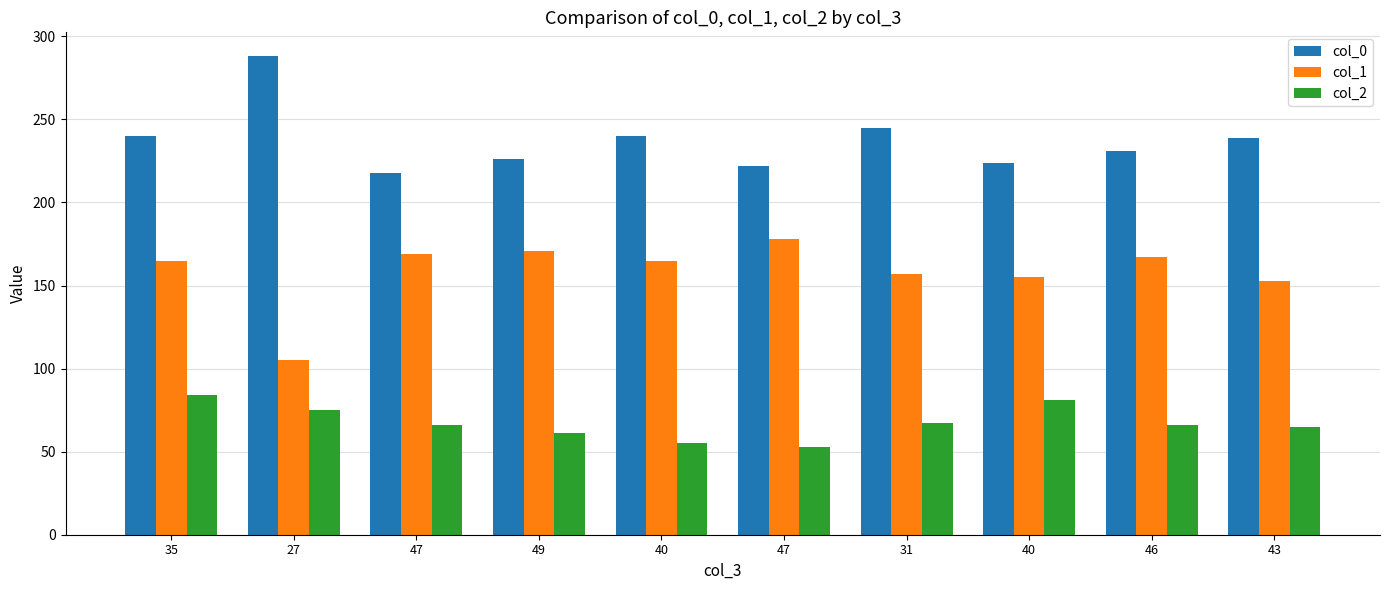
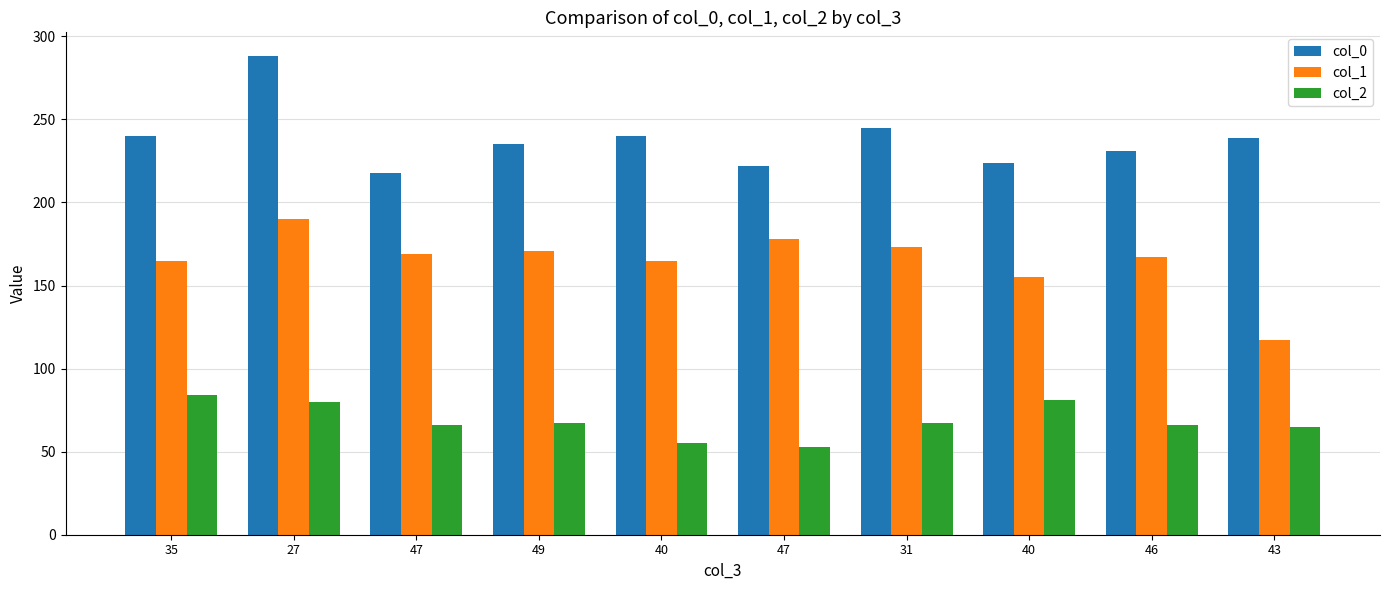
  {
    "col_0": {
      "35": 240,
      "27": 288,
-     "49": 226,
+     "49": 235,
      "31": 245,
      "46": 231,
      "43": 239
    },
    "col_1": {
      "35": 165,
-     "27": 105,
+     "27": 190,
      "49": 171,
-     "31": 157,
+     "31": 173,
      "46": 167,
-     "43": 153
+     "43": 117
    },
    "col_2": {
      "35": 84,
-     "27": 75,
-     "49": 61,
+     "27": 80,
+     "49": 67,
      "31": 67,
      "46": 66,
      "43": 65
    }
  }
